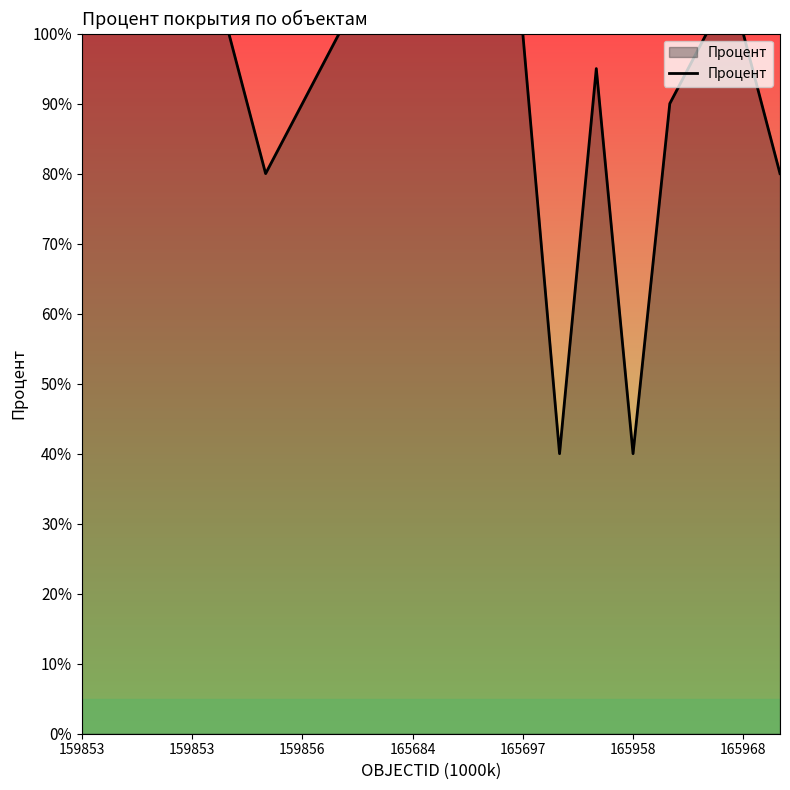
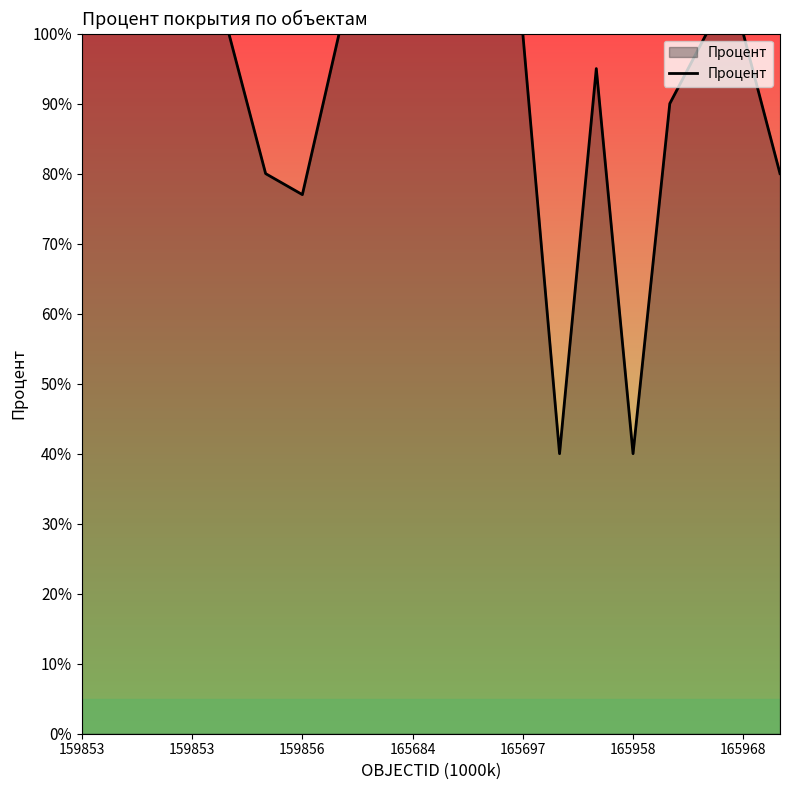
  {
-   "159856": "90%",
+   "159856": "77%",
    "165684": "100%",
    "165697": "100%",
    "165958": "40%",
    "165968": "100%"
  }
